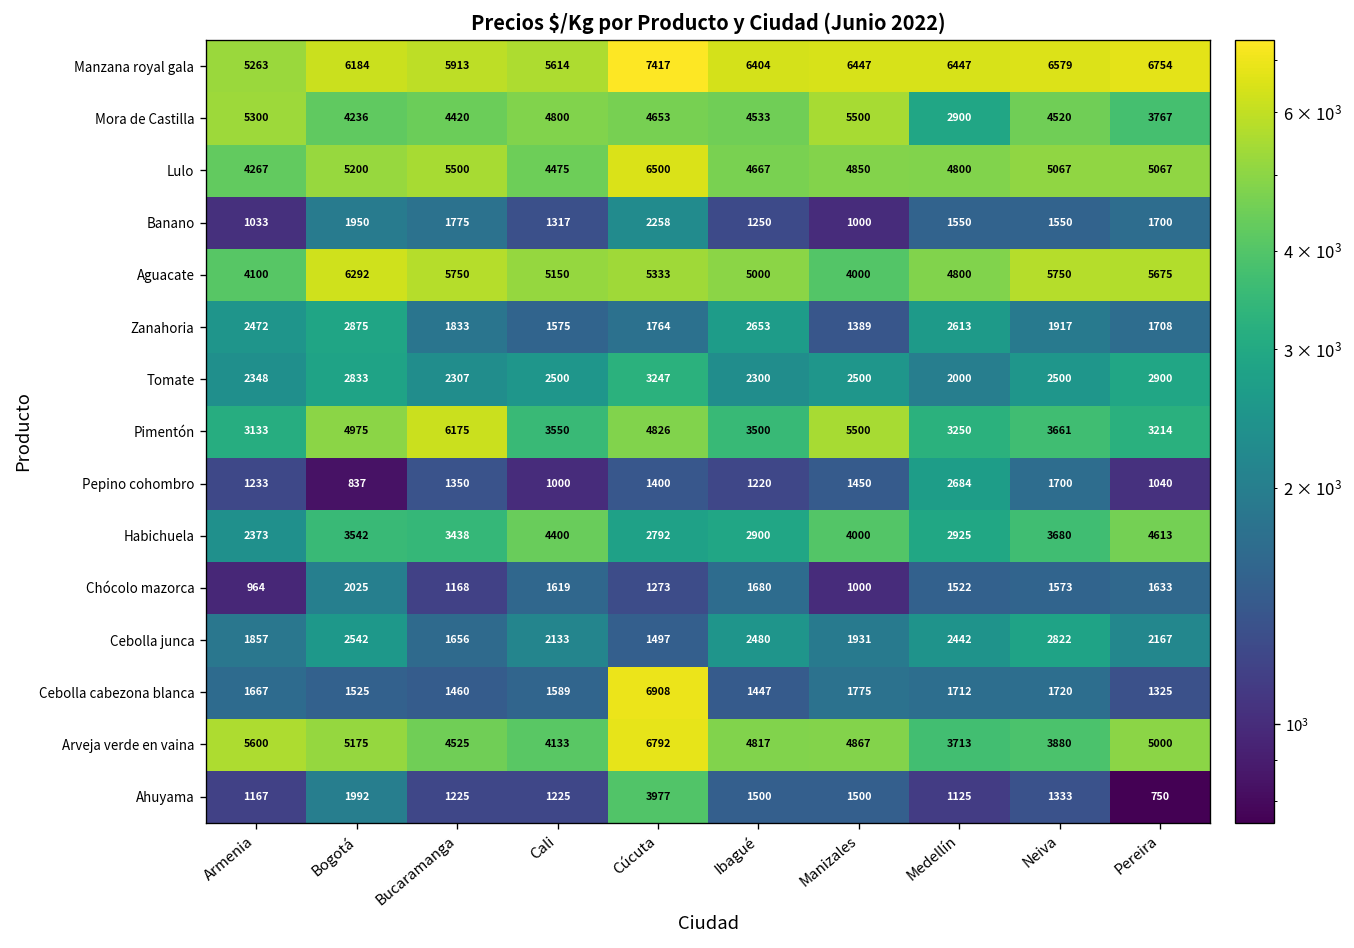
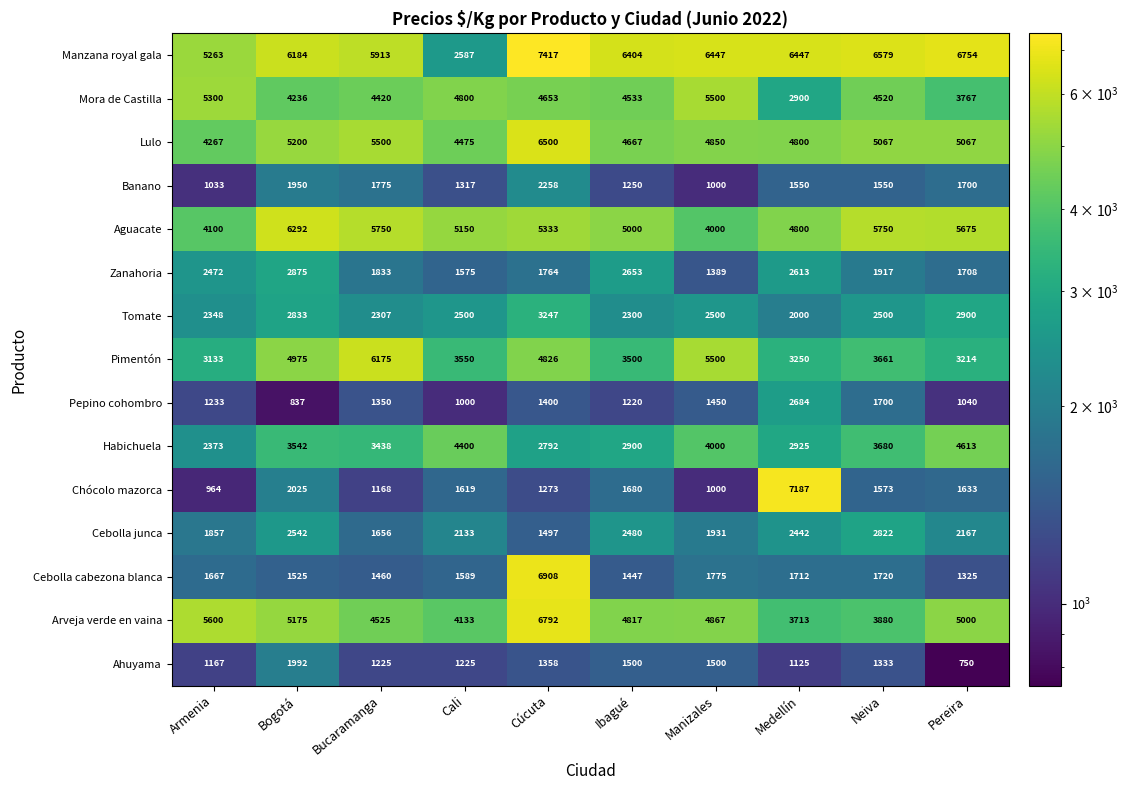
  {
    "Manzana royal gala": {
      "Armenia": 5263,
      "Bogotá": 6184,
      "Bucaramanga": 5913,
-     "Cali": 5614,
+     "Cali": 2587,
      "Cúcuta": 7417,
      "Ibagué": 6404,
      "Manizales": 6447,
      "Medellín": 6447,
      "Neiva": 6579,
      "Pereira": 6754
    },
    "Mora de Castilla": {
      "Armenia": 5300,
      "Bogotá": 4236,
      "Bucaramanga": 4420,
      "Cali": 4800,
      "Cúcuta": 4653,
      "Ibagué": 4533,
      "Manizales": 5500,
      "Medellín": 2900,
      "Neiva": 4520,
      "Pereira": 3767
    },
    "Lulo": {
      "Armenia": 4267,
      "Bogotá": 5200,
      "Bucaramanga": 5500,
      "Cali": 4475,
      "Cúcuta": 6500,
      "Ibagué": 4667,
      "Manizales": 4850,
      "Medellín": 4800,
      "Neiva": 5067,
      "Pereira": 5067
    },
    "Banano": {
      "Armenia": 1033,
      "Bogotá": 1950,
      "Bucaramanga": 1775,
      "Cali": 1317,
      "Cúcuta": 2258,
      "Ibagué": 1250,
      "Manizales": 1000,
      "Medellín": 1550,
      "Neiva": 1550,
      "Pereira": 1700
    },
    "Aguacate": {
      "Armenia": 4100,
      "Bogotá": 6292,
      "Bucaramanga": 5750,
      "Cali": 5150,
      "Cúcuta": 5333,
      "Ibagué": 5000,
      "Manizales": 4000,
      "Medellín": 4800,
      "Neiva": 5750,
      "Pereira": 5675
    },
    "Zanahoria": {
      "Armenia": 2472,
      "Bogotá": 2875,
      "Bucaramanga": 1833,
      "Cali": 1575,
      "Cúcuta": 1764,
      "Ibagué": 2653,
      "Manizales": 1389,
      "Medellín": 2613,
      "Neiva": 1917,
      "Pereira": 1708
    },
    "Tomate": {
      "Armenia": 2348,
      "Bogotá": 2833,
      "Bucaramanga": 2307,
      "Cali": 2500,
      "Cúcuta": 3247,
      "Ibagué": 2300,
      "Manizales": 2500,
      "Medellín": 2000,
      "Neiva": 2500,
      "Pereira": 2900
    },
    "Pimentón": {
      "Armenia": 3133,
      "Bogotá": 4975,
      "Bucaramanga": 6175,
      "Cali": 3550,
      "Cúcuta": 4826,
      "Ibagué": 3500,
      "Manizales": 5500,
      "Medellín": 3250,
      "Neiva": 3661,
      "Pereira": 3214
    },
    "Pepino cohombro": {
      "Armenia": 1233,
      "Bogotá": 837,
      "Bucaramanga": 1350,
      "Cali": 1000,
      "Cúcuta": 1400,
      "Ibagué": 1220,
      "Manizales": 1450,
      "Medellín": 2684,
      "Neiva": 1700,
      "Pereira": 1040
    },
    "Habichuela": {
      "Armenia": 2373,
      "Bogotá": 3542,
      "Bucaramanga": 3438,
      "Cali": 4400,
      "Cúcuta": 2792,
      "Ibagué": 2900,
      "Manizales": 4000,
      "Medellín": 2925,
      "Neiva": 3680,
      "Pereira": 4613
    },
    "Chócolo mazorca": {
      "Armenia": 964,
      "Bogotá": 2025,
      "Bucaramanga": 1168,
      "Cali": 1619,
      "Cúcuta": 1273,
      "Ibagué": 1680,
      "Manizales": 1000,
-     "Medellín": 1522,
+     "Medellín": 7187,
      "Neiva": 1573,
      "Pereira": 1633
    },
    "Cebolla junca": {
      "Armenia": 1857,
      "Bogotá": 2542,
      "Bucaramanga": 1656,
      "Cali": 2133,
      "Cúcuta": 1497,
      "Ibagué": 2480,
      "Manizales": 1931,
      "Medellín": 2442,
      "Neiva": 2822,
      "Pereira": 2167
    },
    "Cebolla cabezona blanca": {
      "Armenia": 1667,
      "Bogotá": 1525,
      "Bucaramanga": 1460,
      "Cali": 1589,
      "Cúcuta": 6908,
      "Ibagué": 1447,
      "Manizales": 1775,
      "Medellín": 1712,
      "Neiva": 1720,
      "Pereira": 1325
    },
    "Arveja verde en vaina": {
      "Armenia": 5600,
      "Bogotá": 5175,
      "Bucaramanga": 4525,
      "Cali": 4133,
      "Cúcuta": 6792,
      "Ibagué": 4817,
      "Manizales": 4867,
      "Medellín": 3713,
      "Neiva": 3880,
      "Pereira": 5000
    },
    "Ahuyama": {
      "Armenia": 1167,
      "Bogotá": 1992,
      "Bucaramanga": 1225,
      "Cali": 1225,
-     "Cúcuta": 3977,
+     "Cúcuta": 1358,
      "Ibagué": 1500,
      "Manizales": 1500,
      "Medellín": 1125,
      "Neiva": 1333,
      "Pereira": 750
    }
  }
